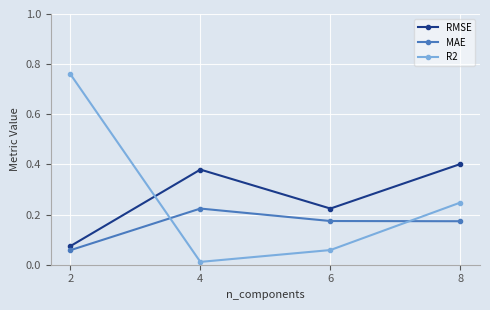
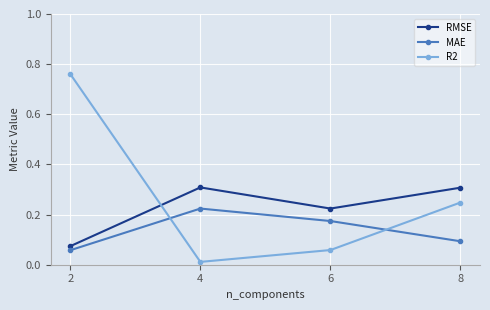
  {
    "RMSE": {
      "2": 0.07,
-     "4": 0.38,
+     "4": 0.31,
      "6": 0.22,
-     "8": 0.40
+     "8": 0.31
    },
    "MAE": {
      "2": 0.06,
      "4": 0.22,
      "6": 0.17,
-     "8": 0.17
+     "8": 0.09
    },
    "R2": {
      "2": 0.76,
      "4": 0.01,
      "6": 0.06,
      "8": 0.25
    }
  }
